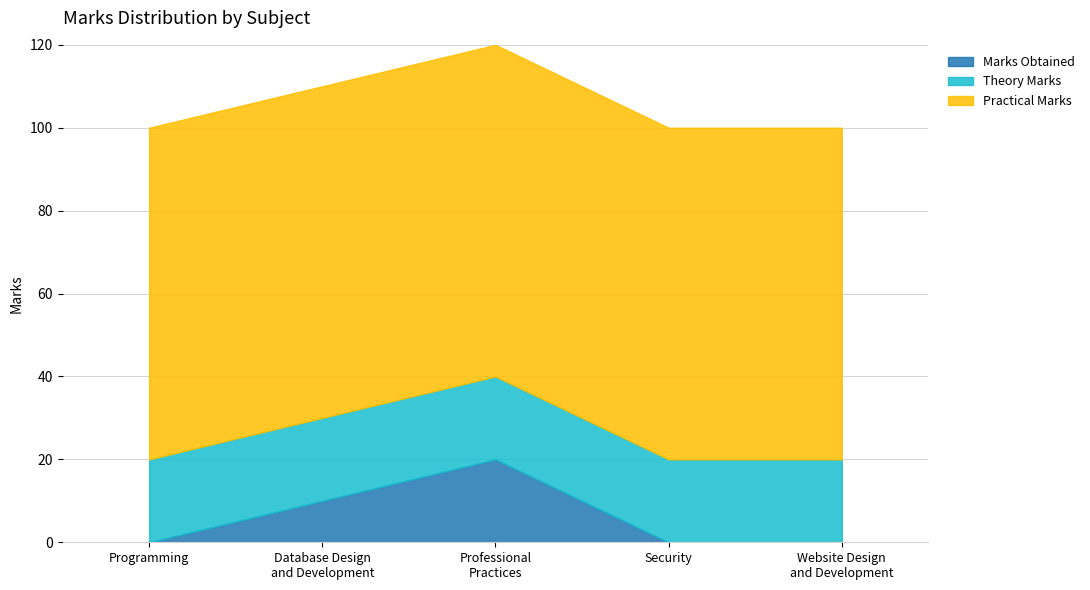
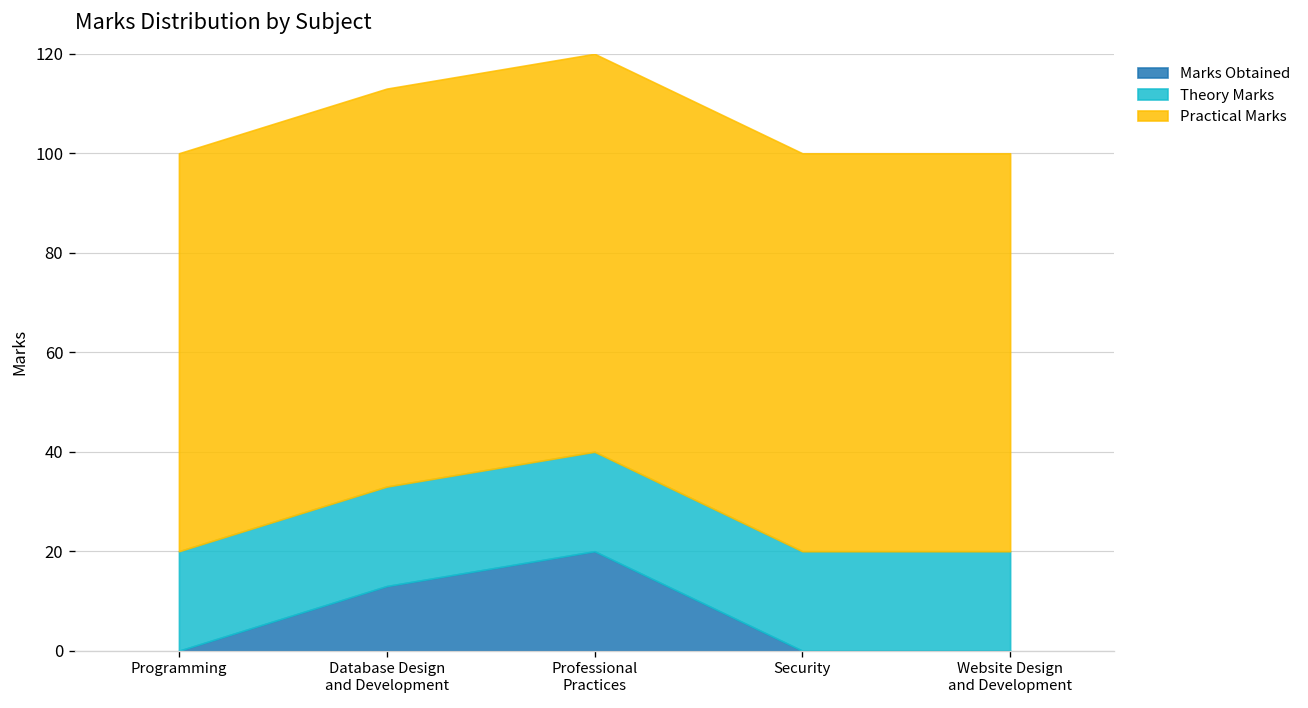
  {
    "Marks Obtained": {
      "Programming": 0,
-     "Database Design and Development": 10,
+     "Database Design and Development": 13,
      "Professional Practices": 20,
      "Security": 0,
      "Website Design and Development": 0
    },
    "Theory Marks": {
      "Programming": 20,
      "Database Design and Development": 20,
      "Professional Practices": 20,
      "Security": 20,
      "Website Design and Development": 20
    },
    "Practical Marks": {
      "Programming": 80,
      "Database Design and Development": 80,
      "Professional Practices": 80,
      "Security": 80,
      "Website Design and Development": 80
    }
  }
